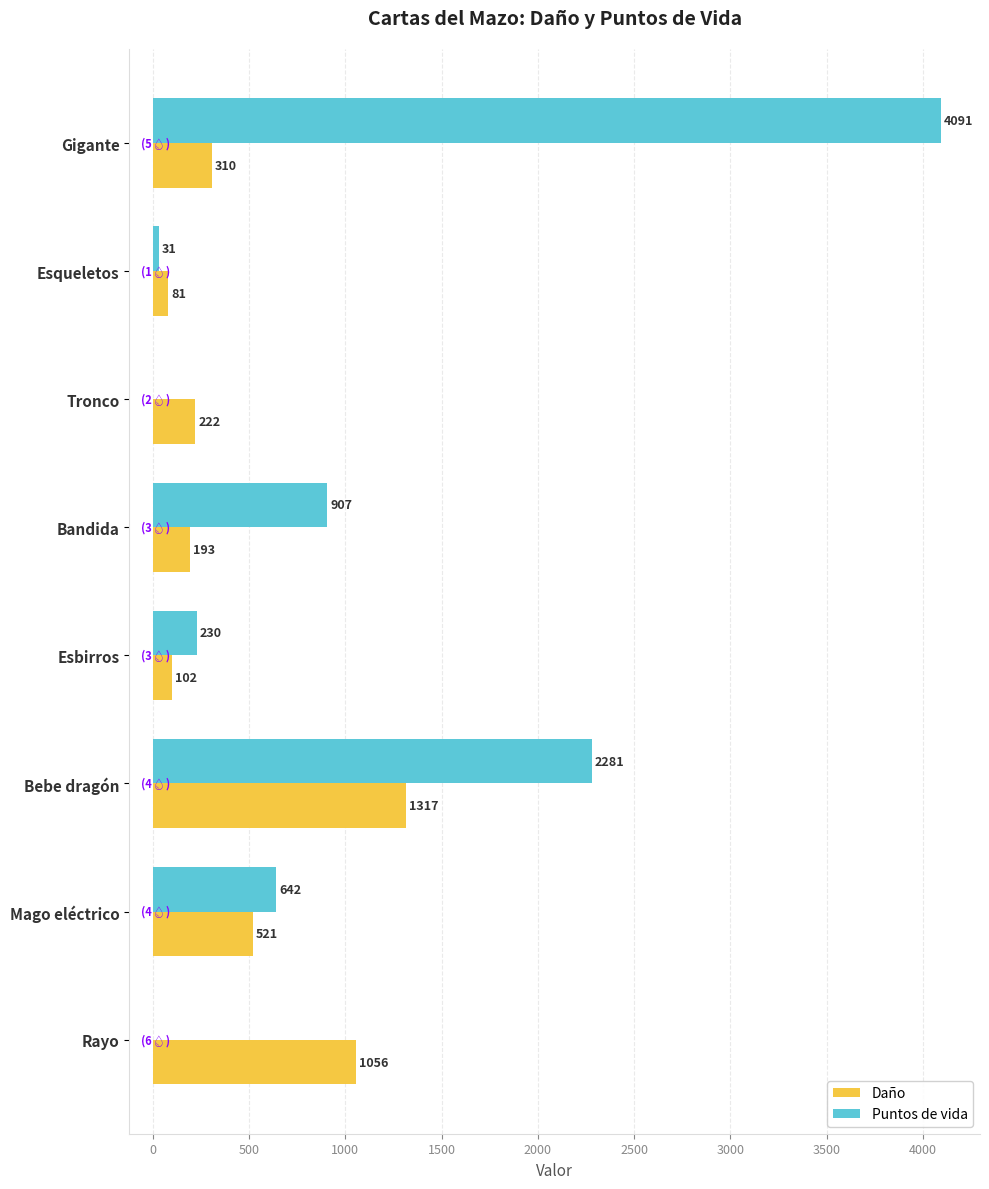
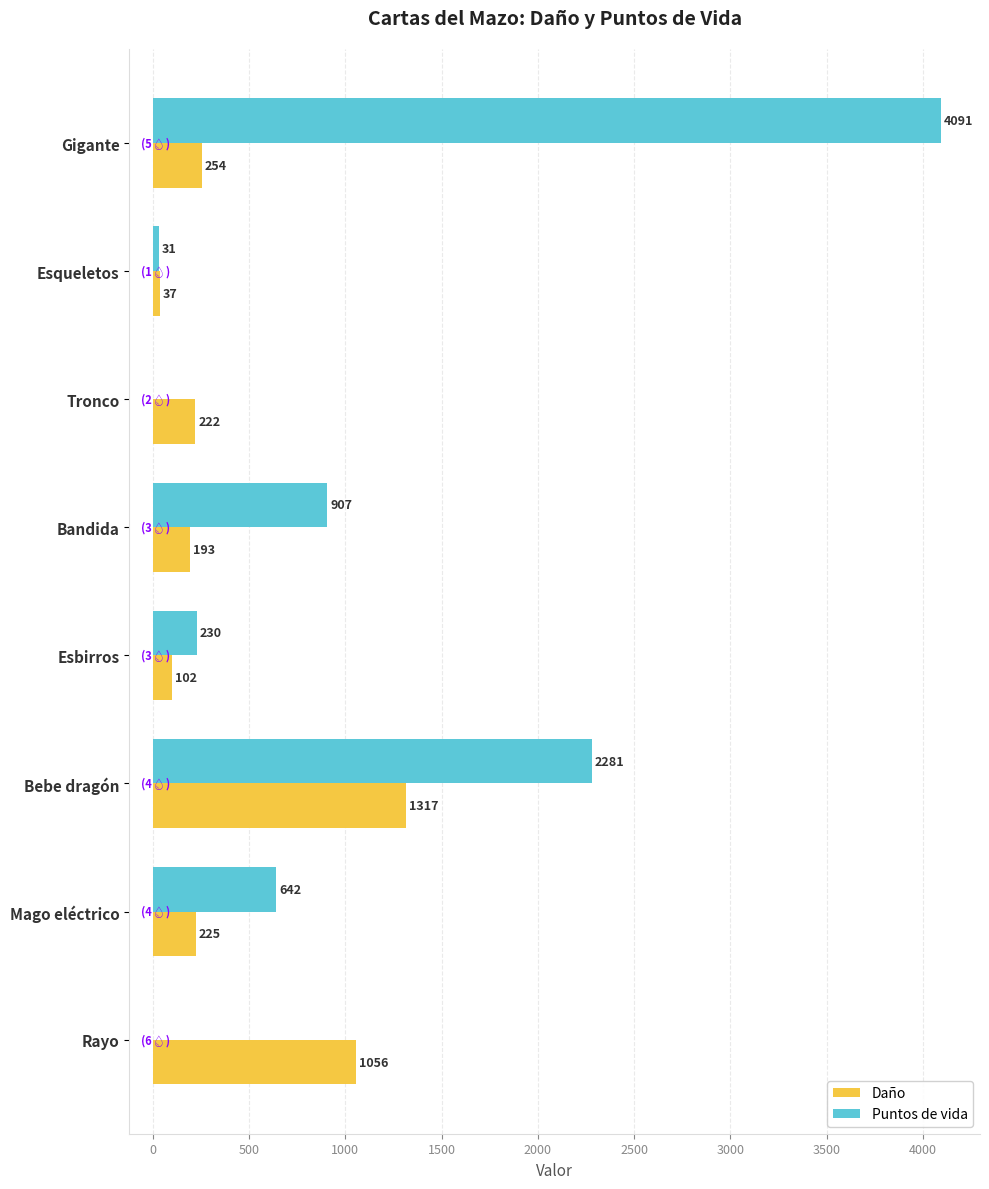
  {
    "Daño": {
-     "Gigante": 310,
-     "Esqueletos": 81,
+     "Gigante": 254,
+     "Esqueletos": 37,
      "Tronco": 222,
      "Bandida": 193,
      "Esbirros": 102,
      "Bebe dragón": 1317,
-     "Mago eléctrico": 521,
+     "Mago eléctrico": 225,
      "Rayo": 1056
    },
    "Puntos de vida": {
      "Gigante": 4091,
      "Esqueletos": 31,
      "Bandida": 907,
      "Esbirros": 230,
      "Bebe dragón": 2281,
      "Mago eléctrico": 642
    }
  }
